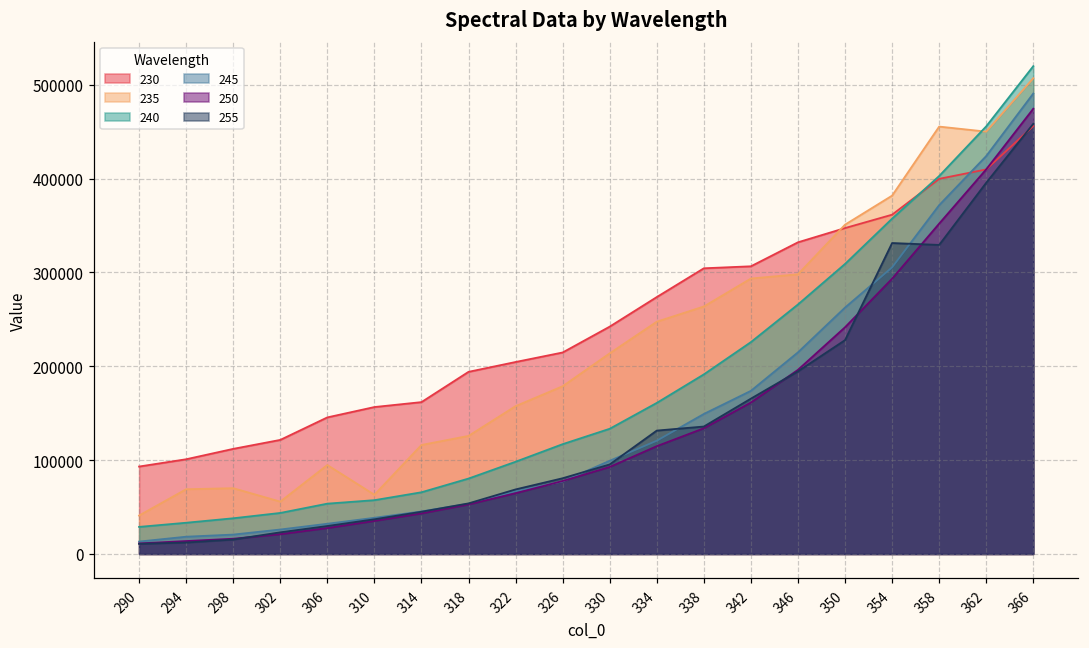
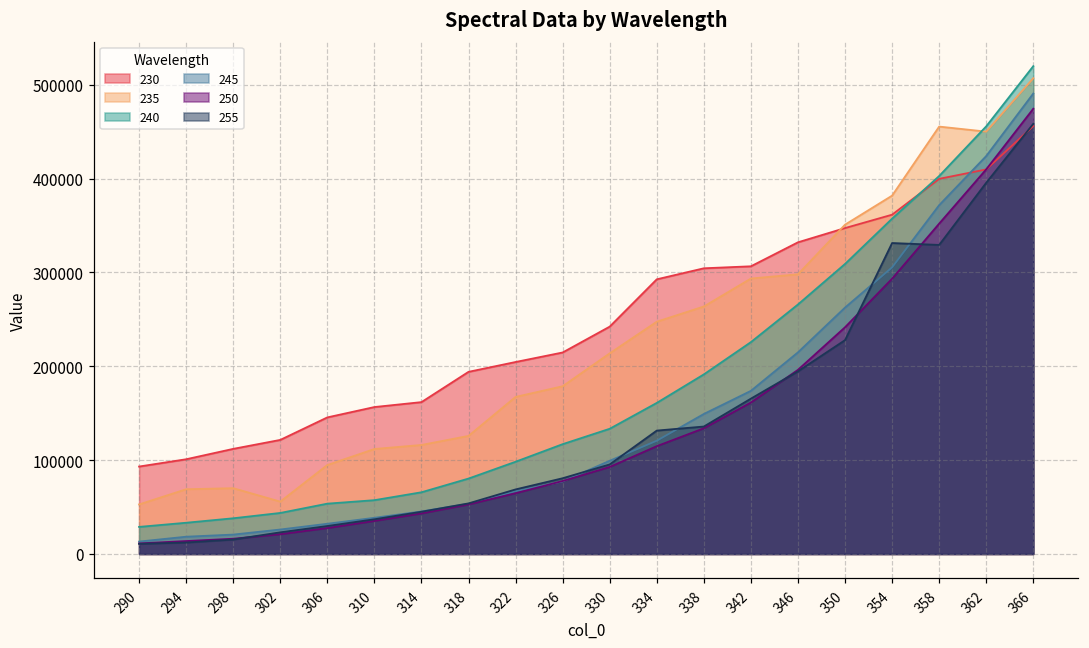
  {
    "230": {
      "290": 90000,
      "294": 100000,
      "298": 110000,
      "302": 120000,
      "306": 150000,
      "310": 160000,
      "314": 160000,
      "318": 190000,
      "322": 200000,
      "326": 210000,
      "330": 240000,
-     "334": 270000,
+     "334": 290000,
      "338": 300000,
      "342": 310000,
      "346": 330000,
      "350": 350000,
      "354": 360000,
      "358": 400000
    },
    "235": {
-     "290": 40000,
+     "290": 50000,
      "294": 70000,
      "298": 70000,
      "302": 60000,
      "306": 90000,
-     "310": 60000,
+     "310": 110000,
      "314": 120000,
      "318": 130000,
-     "322": 160000,
+     "322": 170000,
      "326": 180000,
      "330": 210000,
      "334": 250000,
      "338": 260000,
      "342": 290000,
      "346": 300000,
      "350": 350000,
      "354": 380000,
      "358": 460000,
      "362": 450000,
      "366": 510000
    },
    "250": {
      "334": 110000,
      "342": 160000,
      "350": 240000,
      "354": 290000,
      "358": 350000,
      "366": 470000
    },
    "255": {
      "334": 130000,
      "342": 170000,
      "350": 230000,
      "354": 330000,
      "358": 330000,
      "362": 400000
    }
  }
